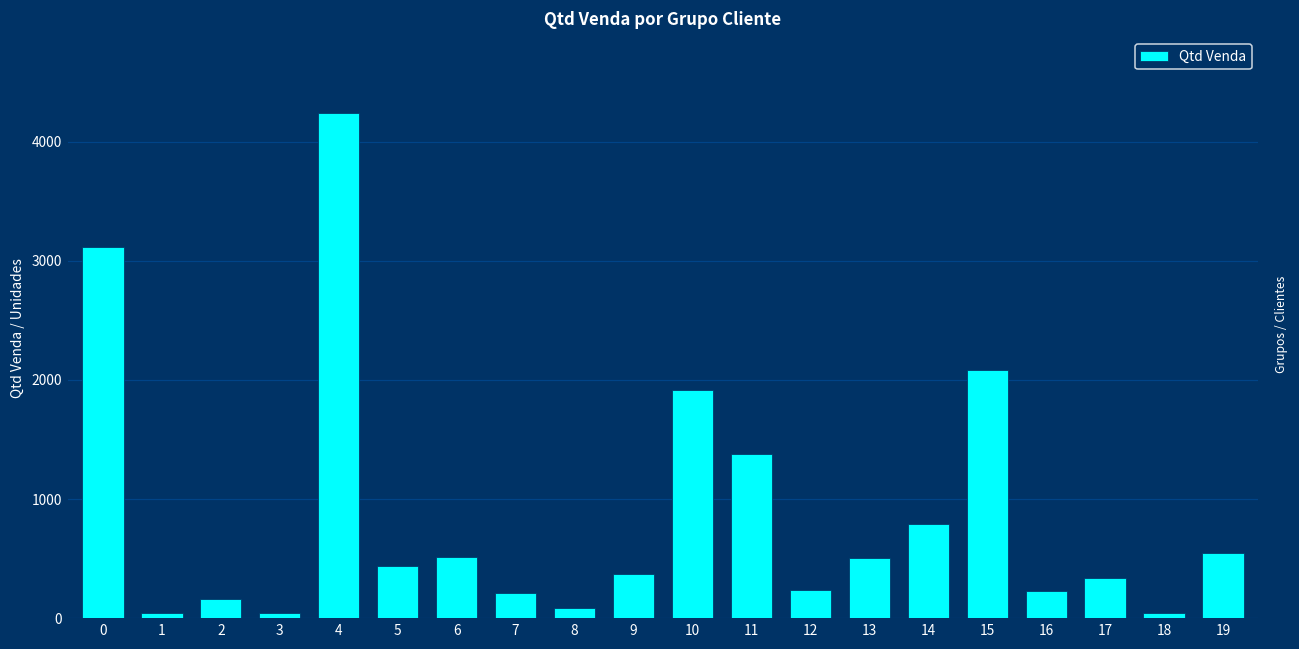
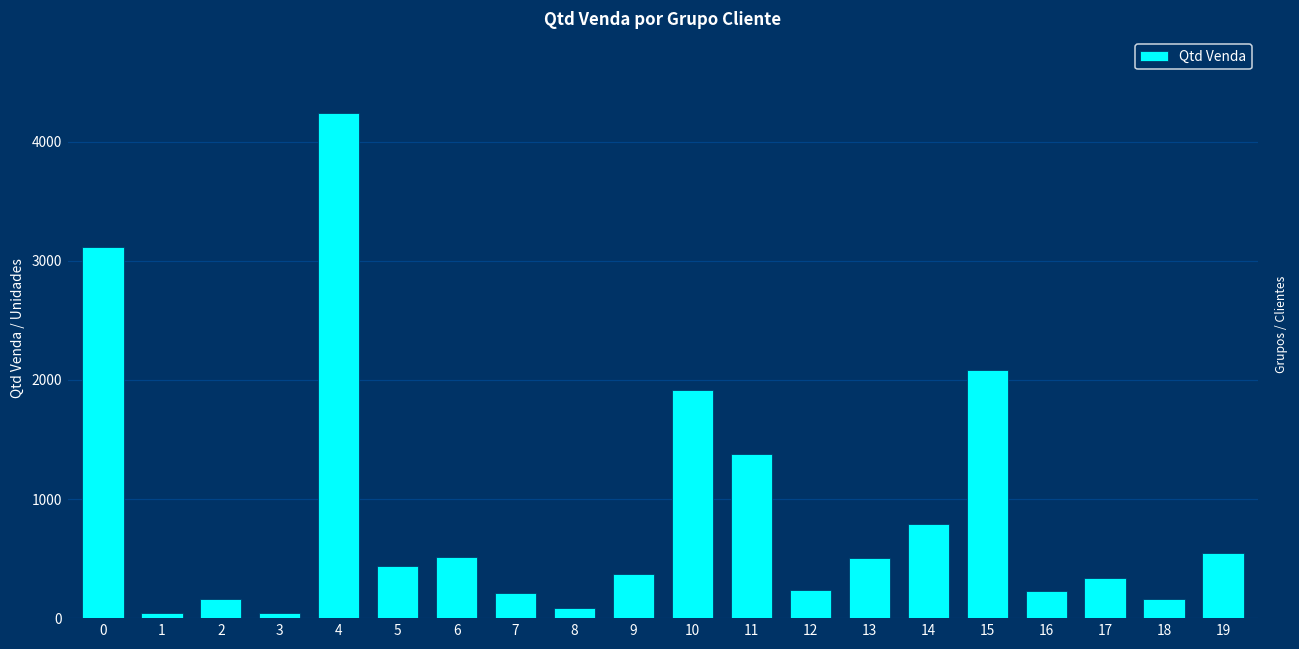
  {
    "0": 3110,
    "1": 50,
    "2": 160,
    "3": 50,
    "4": 4240,
    "5": 440,
    "6": 520,
    "7": 220,
    "8": 90,
    "9": 370,
    "10": 1920,
    "11": 1380,
    "12": 240,
    "13": 510,
    "14": 800,
    "15": 2090,
    "16": 230,
    "17": 340,
-   "18": 40,
+   "18": 160,
    "19": 550
  }
